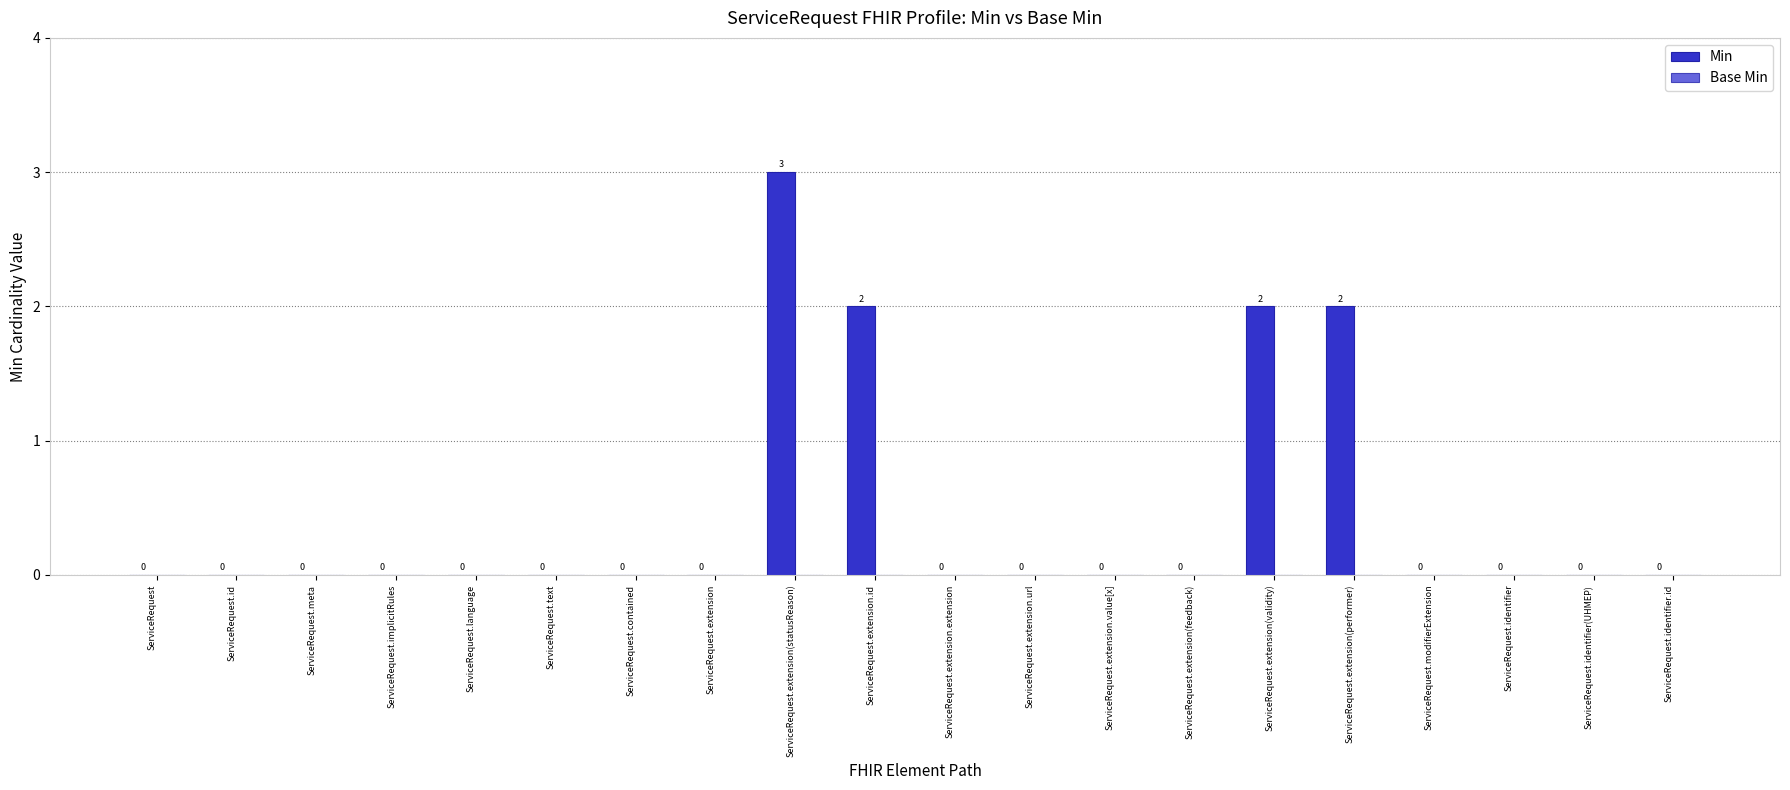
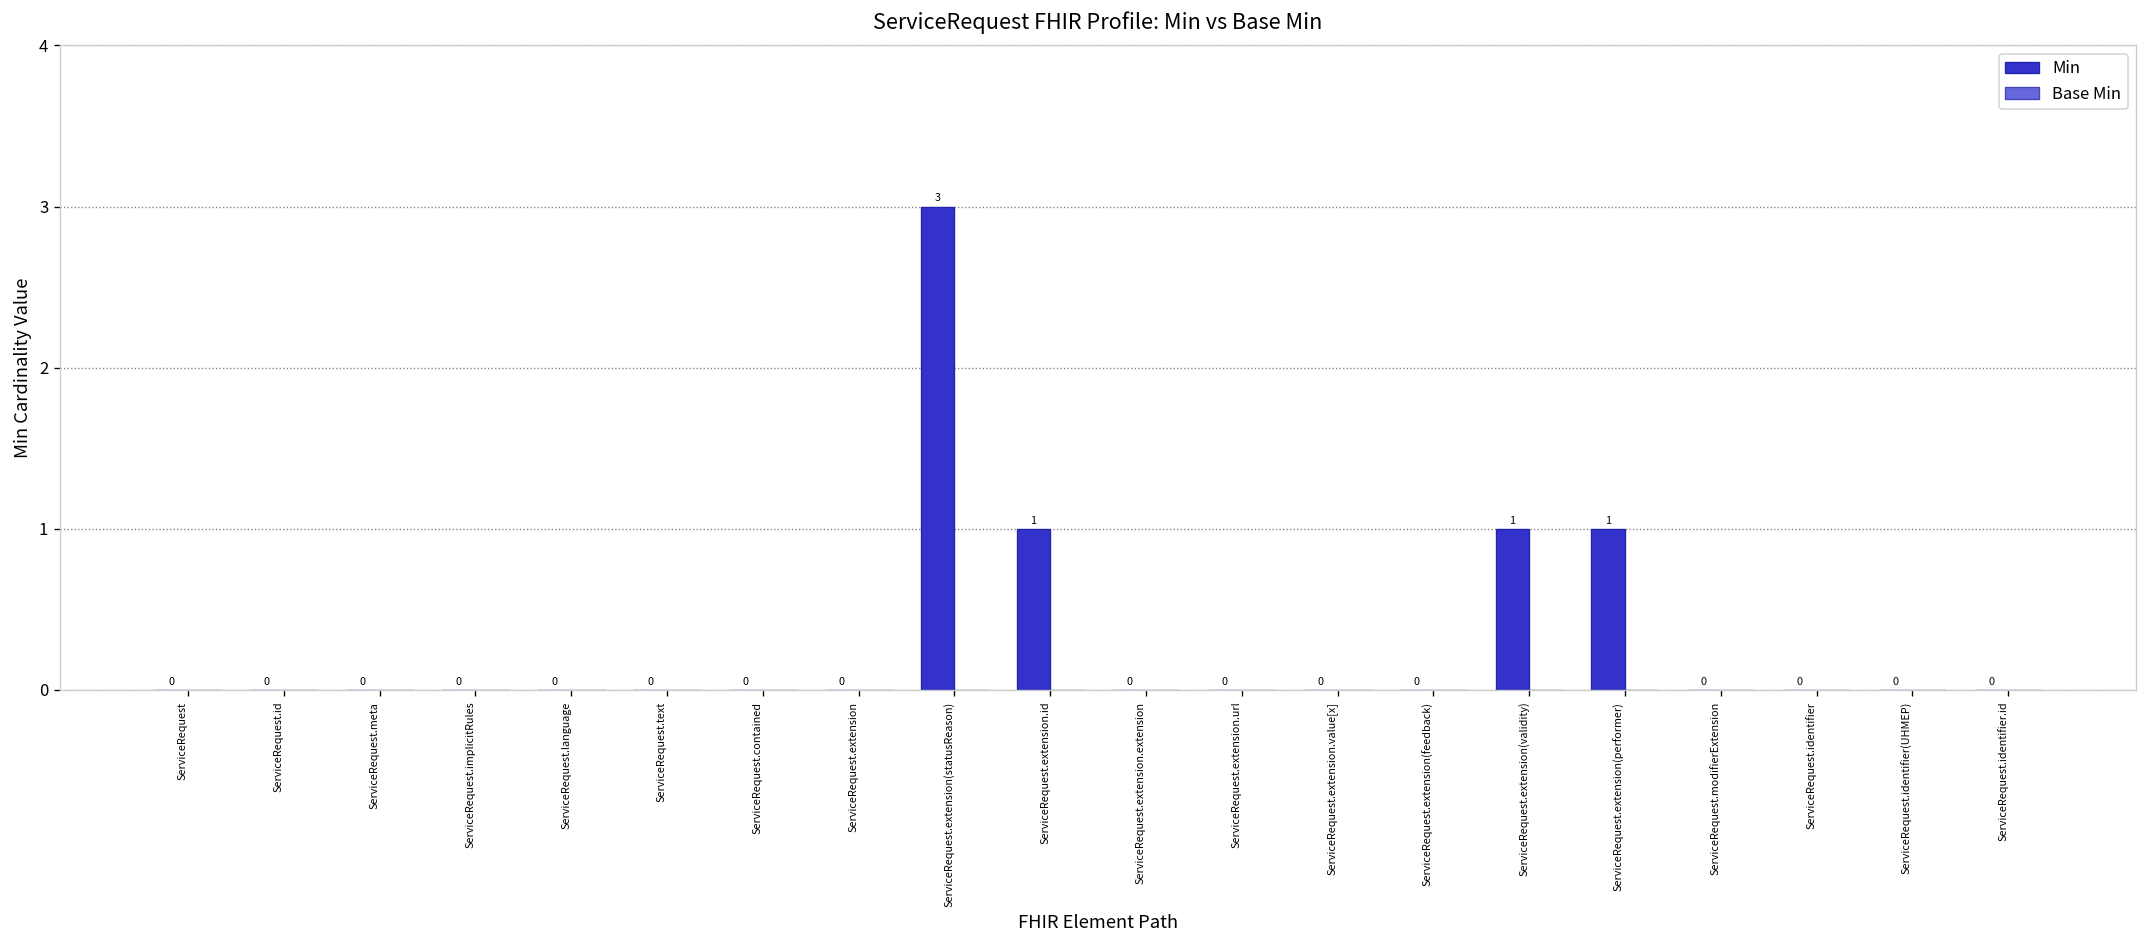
  {
    "Min": {
      "ServiceRequest": 0,
      "ServiceRequest.id": 0,
      "ServiceRequest.meta": 0,
      "ServiceRequest.implicitRules": 0,
      "ServiceRequest.language": 0,
      "ServiceRequest.text": 0,
      "ServiceRequest.contained": 0,
      "ServiceRequest.extension": 0,
      "ServiceRequest.extension(statusReason)": 3,
-     "ServiceRequest.extension.id": 2,
+     "ServiceRequest.extension.id": 1,
      "ServiceRequest.extension.extension": 0,
      "ServiceRequest.extension.url": 0,
      "ServiceRequest.extension.value[x]": 0,
      "ServiceRequest.extension(feedback)": 0,
-     "ServiceRequest.extension(validity)": 2,
-     "ServiceRequest.extension(performer)": 2,
+     "ServiceRequest.extension(validity)": 1,
+     "ServiceRequest.extension(performer)": 1,
      "ServiceRequest.modifierExtension": 0,
      "ServiceRequest.identifier": 0,
      "ServiceRequest.identifier(UHMEP)": 0,
      "ServiceRequest.identifier.id": 0
    },
    "Base Min": {
      "ServiceRequest.extension(statusReason)": 0.00,
      "ServiceRequest.extension.id": 0.00,
      "ServiceRequest.extension(validity)": 0.00,
      "ServiceRequest.extension(performer)": 0.00
    }
  }
